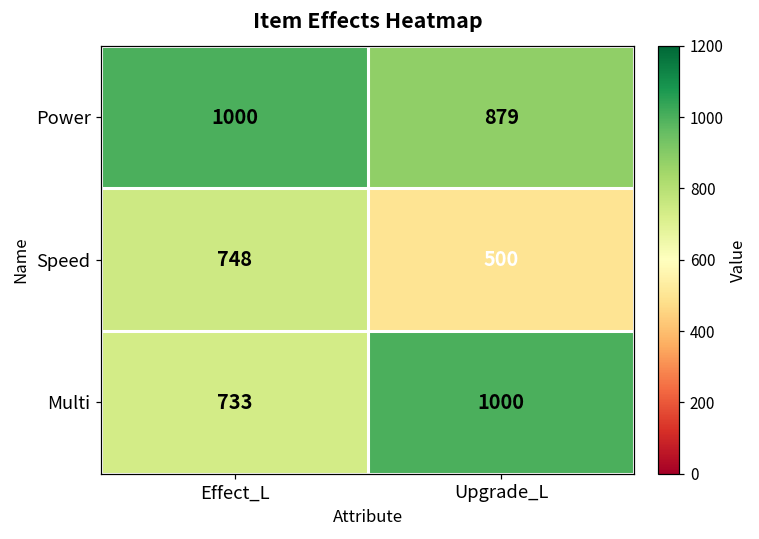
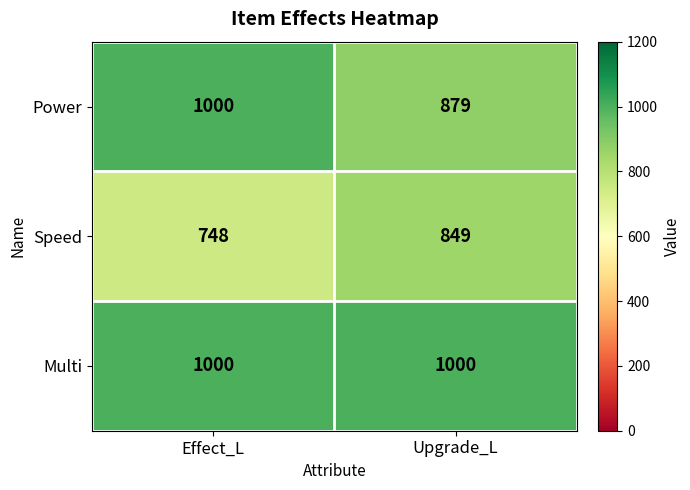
  {
    "Power": {
      "Effect_L": 1000,
      "Upgrade_L": 879
    },
    "Speed": {
      "Effect_L": 748,
-     "Upgrade_L": 500
+     "Upgrade_L": 849
    },
    "Multi": {
-     "Effect_L": 733,
+     "Effect_L": 1000,
      "Upgrade_L": 1000
    }
  }
